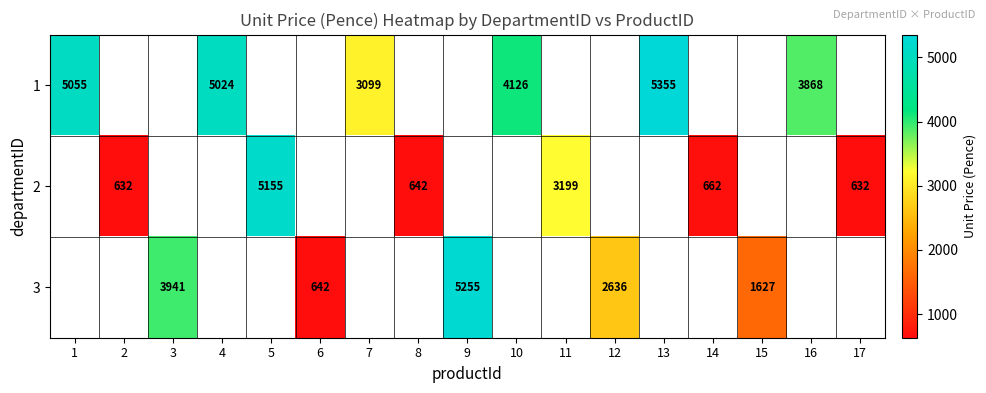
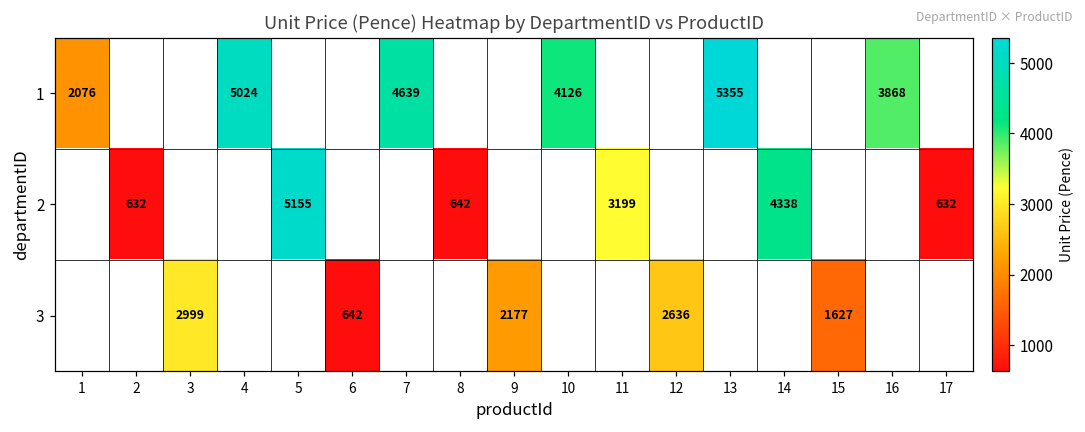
  {
    "1": {
-     "1": 5055,
+     "1": 2076,
      "4": 5024,
-     "7": 3099,
+     "7": 4639,
      "10": 4126,
      "13": 5355,
      "16": 3868
    },
    "2": {
      "2": 632,
      "5": 5155,
      "8": 642,
      "11": 3199,
-     "14": 662,
+     "14": 4338,
      "17": 632
    },
    "3": {
-     "3": 3941,
+     "3": 2999,
      "6": 642,
-     "9": 5255,
+     "9": 2177,
      "12": 2636,
      "15": 1627
    }
  }
